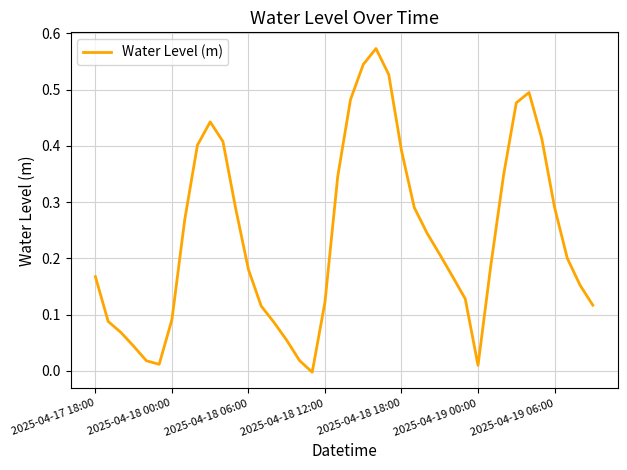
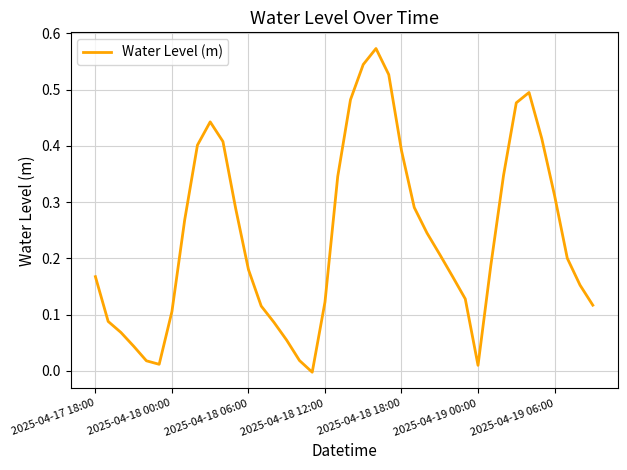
  {
    "2025-04-17 18:00": 0.17,
-   "2025-04-18 00:00": 0.09,
+   "2025-04-18 00:00": 0.11,
    "2025-04-18 06:00": 0.18,
    "2025-04-18 12:00": 0.12,
    "2025-04-18 18:00": 0.39,
    "2025-04-19 00:00": 0.01,
-   "2025-04-19 06:00": 0.29
+   "2025-04-19 06:00": 0.31
  }
